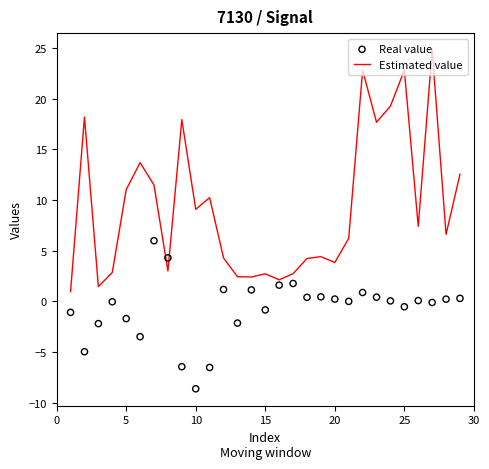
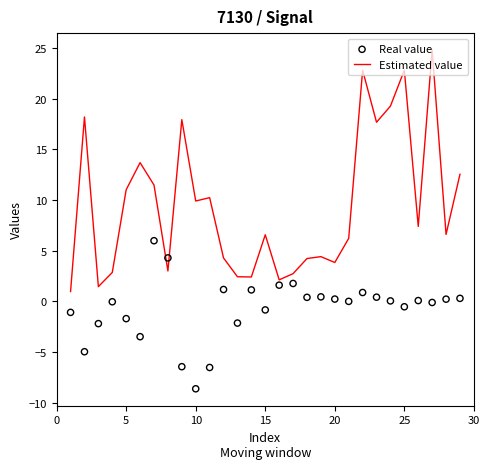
  {
    "Estimated value": {
      "5": 11.0,
-     "10": 9.1,
-     "15": 2.7,
+     "10": 9.9,
+     "15": 6.6,
      "20": 3.8
    }
  }
